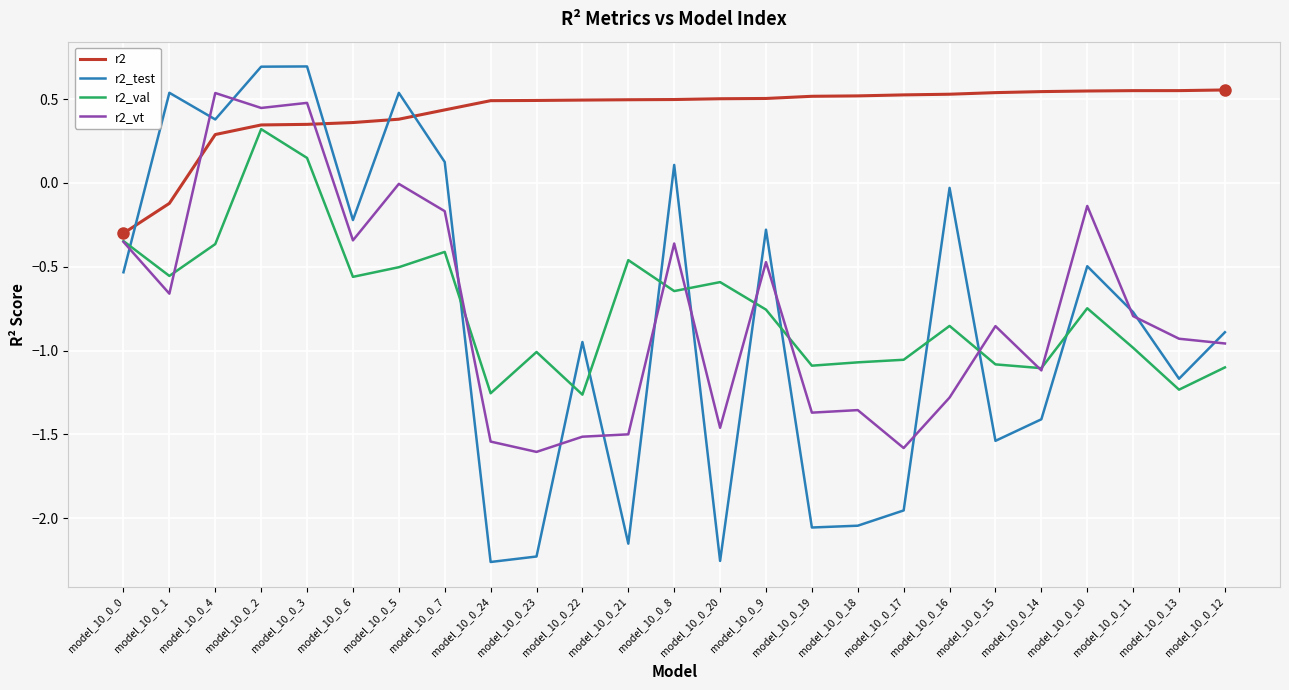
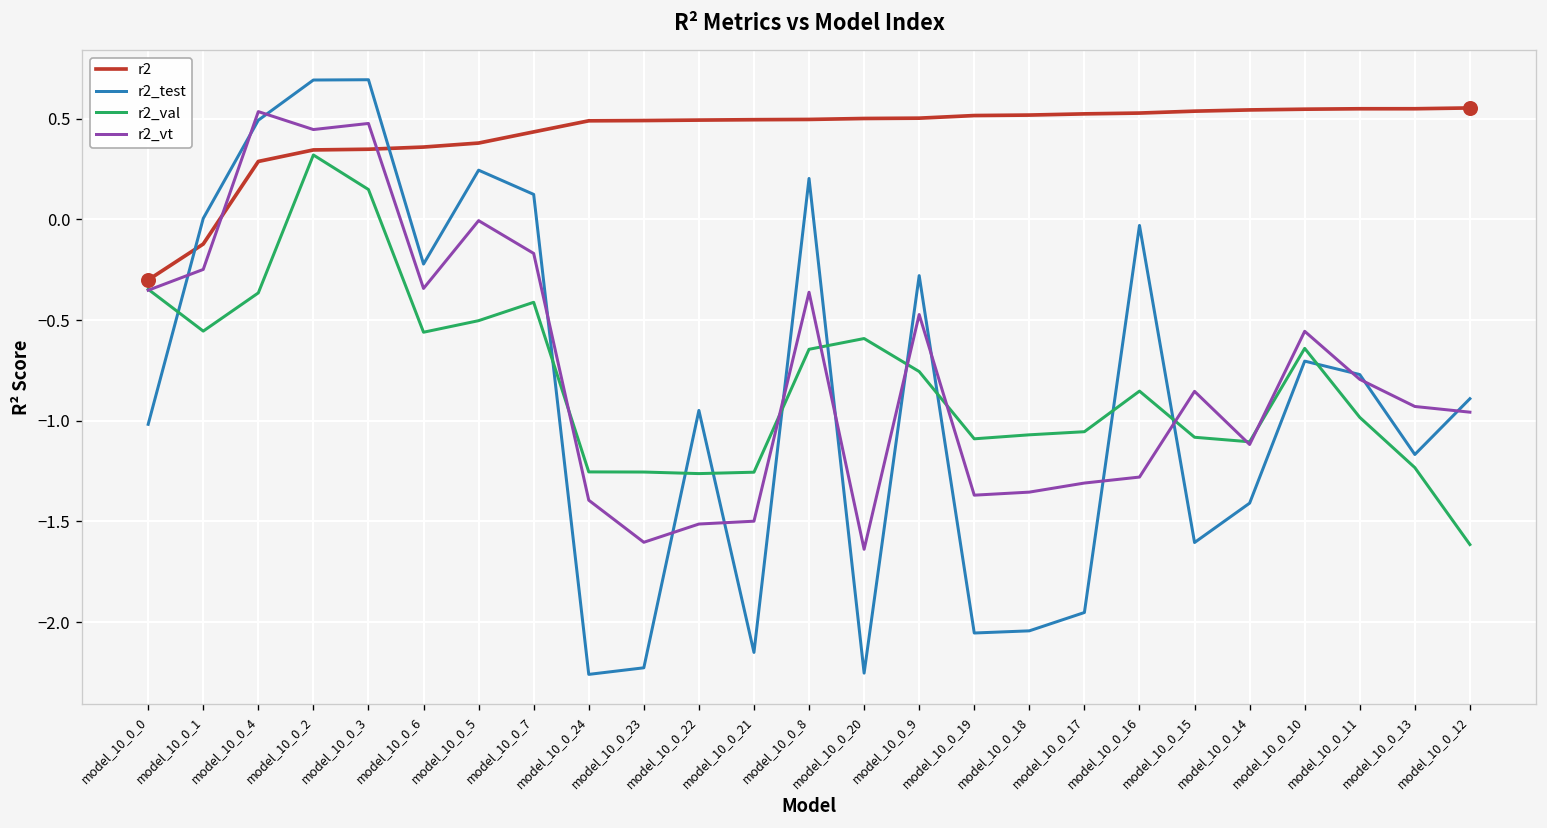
  {
    "r2_test": {
-     "model_10_0_0": -0.53,
-     "model_10_0_1": 0.54,
-     "model_10_0_4": 0.38,
+     "model_10_0_0": -1.02,
+     "model_10_0_1": 0.01,
+     "model_10_0_4": 0.49,
      "model_10_0_2": 0.69,
      "model_10_0_3": 0.69,
      "model_10_0_6": -0.22,
-     "model_10_0_5": 0.54,
+     "model_10_0_5": 0.25,
      "model_10_0_7": 0.12,
      "model_10_0_24": -2.26,
      "model_10_0_23": -2.23,
      "model_10_0_22": -0.95,
      "model_10_0_21": -2.15,
-     "model_10_0_8": 0.11,
+     "model_10_0_8": 0.20,
      "model_10_0_20": -2.25,
      "model_10_0_9": -0.28,
      "model_10_0_19": -2.05,
      "model_10_0_18": -2.04,
      "model_10_0_17": -1.95,
      "model_10_0_16": -0.03,
-     "model_10_0_15": -1.54,
+     "model_10_0_15": -1.60,
      "model_10_0_14": -1.41,
-     "model_10_0_10": -0.50,
+     "model_10_0_10": -0.70,
      "model_10_0_11": -0.77,
      "model_10_0_13": -1.17,
      "model_10_0_12": -0.89
    },
    "r2_val": {
      "model_10_0_1": -0.55,
      "model_10_0_4": -0.36,
      "model_10_0_2": 0.32,
      "model_10_0_3": 0.15,
      "model_10_0_6": -0.56,
      "model_10_0_5": -0.50,
      "model_10_0_7": -0.41,
      "model_10_0_24": -1.25,
-     "model_10_0_23": -1.01,
+     "model_10_0_23": -1.25,
      "model_10_0_22": -1.26,
-     "model_10_0_21": -0.46,
+     "model_10_0_21": -1.26,
      "model_10_0_8": -0.64,
      "model_10_0_20": -0.59,
      "model_10_0_9": -0.76,
      "model_10_0_19": -1.09,
      "model_10_0_18": -1.07,
      "model_10_0_17": -1.05,
      "model_10_0_16": -0.85,
      "model_10_0_15": -1.08,
-     "model_10_0_10": -0.75,
+     "model_10_0_10": -0.64,
      "model_10_0_11": -0.98,
      "model_10_0_13": -1.23,
-     "model_10_0_12": -1.10
+     "model_10_0_12": -1.62
    },
    "r2_vt": {
-     "model_10_0_1": -0.66,
+     "model_10_0_1": -0.25,
      "model_10_0_4": 0.54,
      "model_10_0_2": 0.45,
      "model_10_0_3": 0.48,
      "model_10_0_6": -0.34,
      "model_10_0_5": -0.01,
      "model_10_0_7": -0.17,
-     "model_10_0_24": -1.54,
+     "model_10_0_24": -1.39,
      "model_10_0_23": -1.60,
      "model_10_0_22": -1.51,
      "model_10_0_21": -1.50,
      "model_10_0_8": -0.36,
-     "model_10_0_20": -1.46,
+     "model_10_0_20": -1.64,
      "model_10_0_9": -0.47,
      "model_10_0_19": -1.37,
      "model_10_0_18": -1.35,
-     "model_10_0_17": -1.58,
+     "model_10_0_17": -1.31,
      "model_10_0_16": -1.28,
      "model_10_0_15": -0.85,
-     "model_10_0_10": -0.14,
+     "model_10_0_10": -0.56,
      "model_10_0_11": -0.79,
      "model_10_0_13": -0.93,
      "model_10_0_12": -0.96
    }
  }
